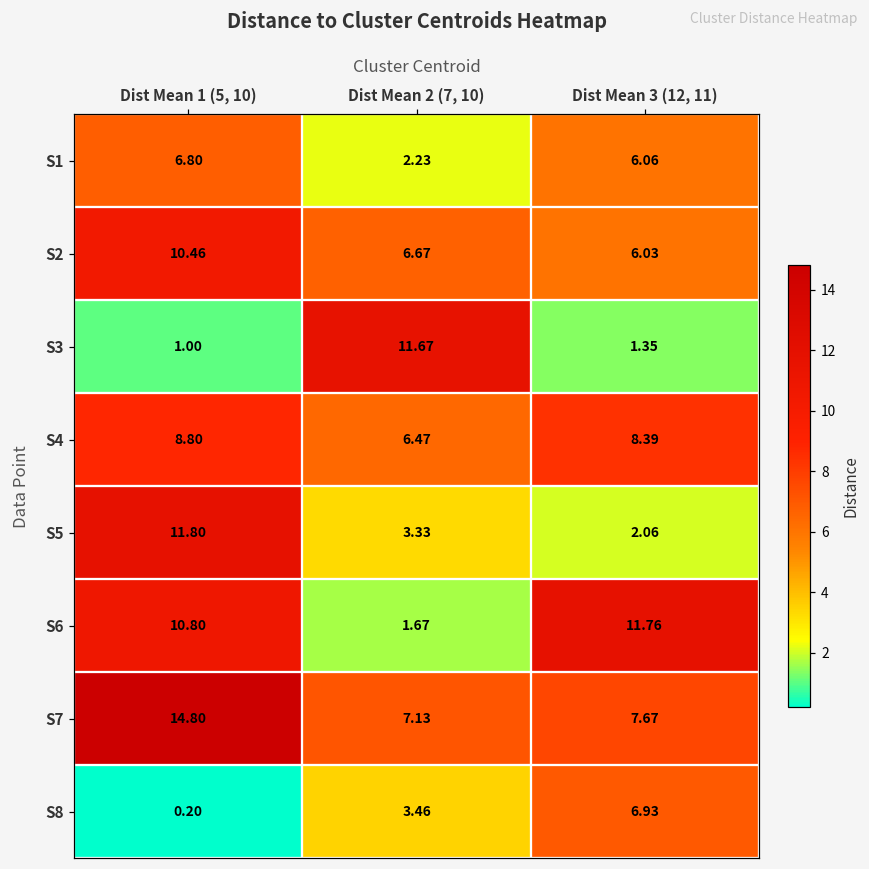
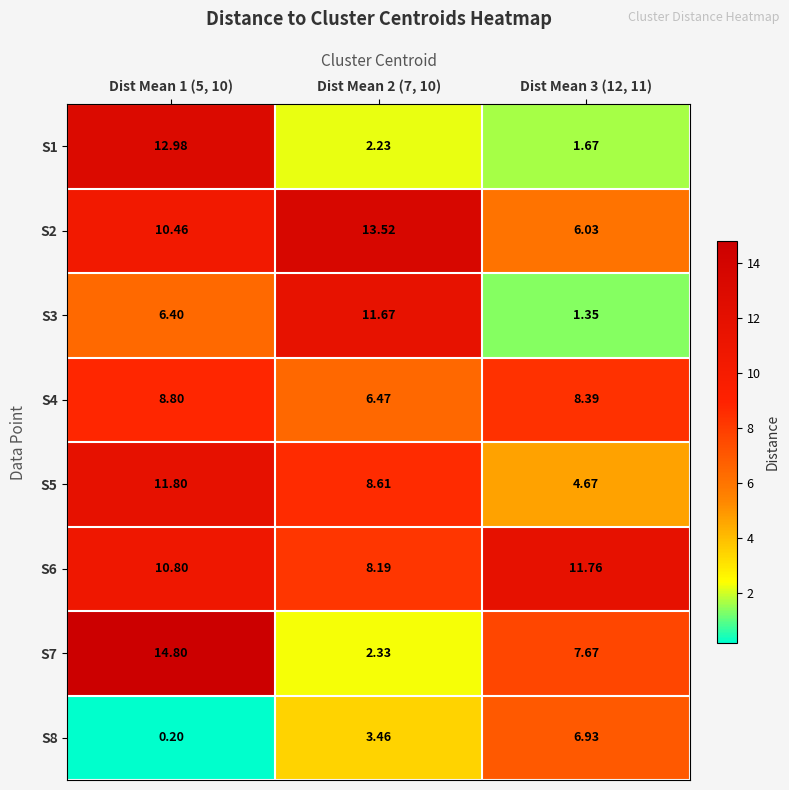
  {
    "S1": {
-     "Dist Mean 1 (5, 10)": 6.80,
+     "Dist Mean 1 (5, 10)": 12.98,
      "Dist Mean 2 (7, 10)": 2.23,
-     "Dist Mean 3 (12, 11)": 6.06
+     "Dist Mean 3 (12, 11)": 1.67
    },
    "S2": {
      "Dist Mean 1 (5, 10)": 10.46,
-     "Dist Mean 2 (7, 10)": 6.67,
+     "Dist Mean 2 (7, 10)": 13.52,
      "Dist Mean 3 (12, 11)": 6.03
    },
    "S3": {
-     "Dist Mean 1 (5, 10)": 1.00,
+     "Dist Mean 1 (5, 10)": 6.40,
      "Dist Mean 2 (7, 10)": 11.67,
      "Dist Mean 3 (12, 11)": 1.35
    },
    "S4": {
      "Dist Mean 1 (5, 10)": 8.80,
      "Dist Mean 2 (7, 10)": 6.47,
      "Dist Mean 3 (12, 11)": 8.39
    },
    "S5": {
      "Dist Mean 1 (5, 10)": 11.80,
-     "Dist Mean 2 (7, 10)": 3.33,
-     "Dist Mean 3 (12, 11)": 2.06
+     "Dist Mean 2 (7, 10)": 8.61,
+     "Dist Mean 3 (12, 11)": 4.67
    },
    "S6": {
      "Dist Mean 1 (5, 10)": 10.80,
-     "Dist Mean 2 (7, 10)": 1.67,
+     "Dist Mean 2 (7, 10)": 8.19,
      "Dist Mean 3 (12, 11)": 11.76
    },
    "S7": {
      "Dist Mean 1 (5, 10)": 14.80,
-     "Dist Mean 2 (7, 10)": 7.13,
+     "Dist Mean 2 (7, 10)": 2.33,
      "Dist Mean 3 (12, 11)": 7.67
    },
    "S8": {
      "Dist Mean 1 (5, 10)": 0.20,
      "Dist Mean 2 (7, 10)": 3.46,
      "Dist Mean 3 (12, 11)": 6.93
    }
  }
